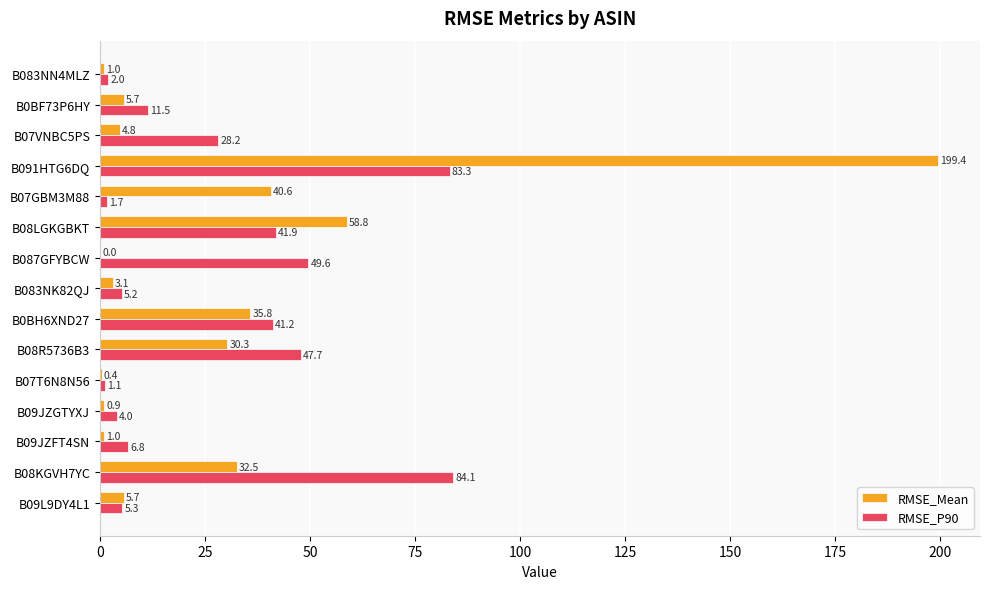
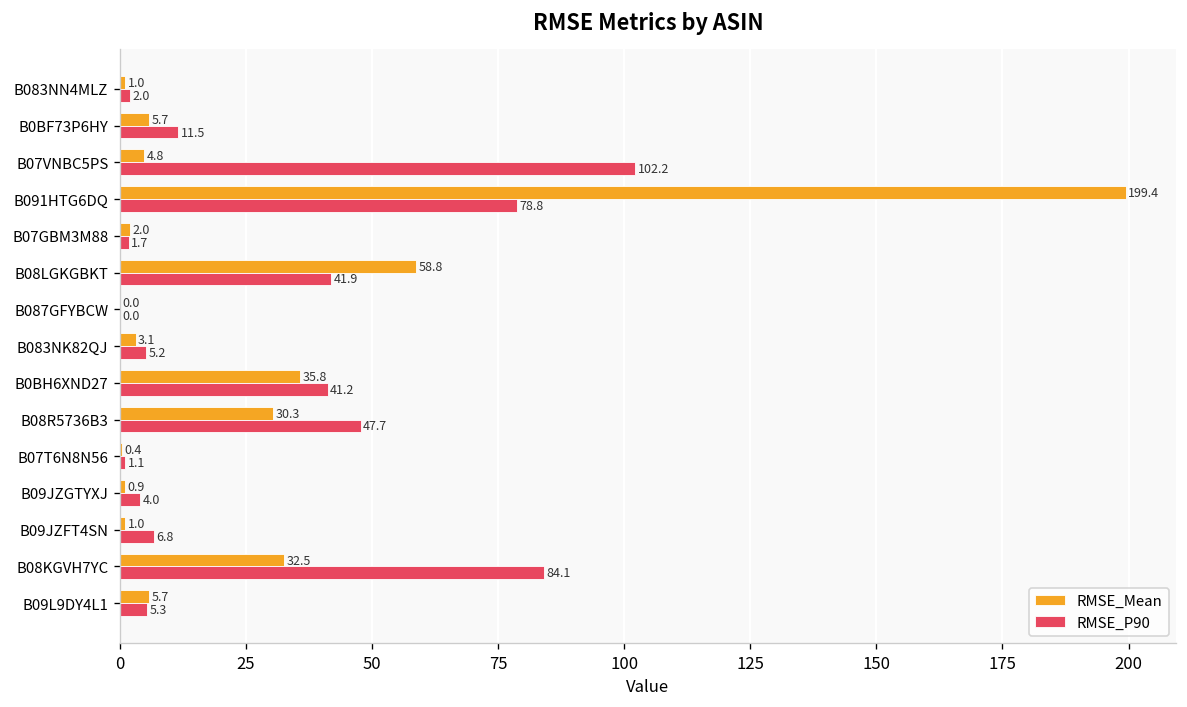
  {
    "RMSE_Mean": {
      "B083NN4MLZ": 1.0,
      "B0BF73P6HY": 5.7,
      "B07VNBC5PS": 4.8,
      "B091HTG6DQ": 199.4,
-     "B07GBM3M88": 40.6,
+     "B07GBM3M88": 2.0,
      "B08LGKGBKT": 58.8,
      "B087GFYBCW": 0.0,
      "B083NK82QJ": 3.1,
      "B0BH6XND27": 35.8,
      "B08R5736B3": 30.3,
      "B07T6N8N56": 0.4,
      "B09JZGTYXJ": 0.9,
      "B09JZFT4SN": 1.0,
      "B08KGVH7YC": 32.5,
      "B09L9DY4L1": 5.7
    },
    "RMSE_P90": {
      "B083NN4MLZ": 2.0,
      "B0BF73P6HY": 11.5,
-     "B07VNBC5PS": 28.2,
-     "B091HTG6DQ": 83.3,
+     "B07VNBC5PS": 102.2,
+     "B091HTG6DQ": 78.8,
      "B07GBM3M88": 1.7,
      "B08LGKGBKT": 41.9,
-     "B087GFYBCW": 49.6,
+     "B087GFYBCW": 0.0,
      "B083NK82QJ": 5.2,
      "B0BH6XND27": 41.2,
      "B08R5736B3": 47.7,
      "B07T6N8N56": 1.1,
      "B09JZGTYXJ": 4.0,
      "B09JZFT4SN": 6.8,
      "B08KGVH7YC": 84.1,
      "B09L9DY4L1": 5.3
    }
  }
